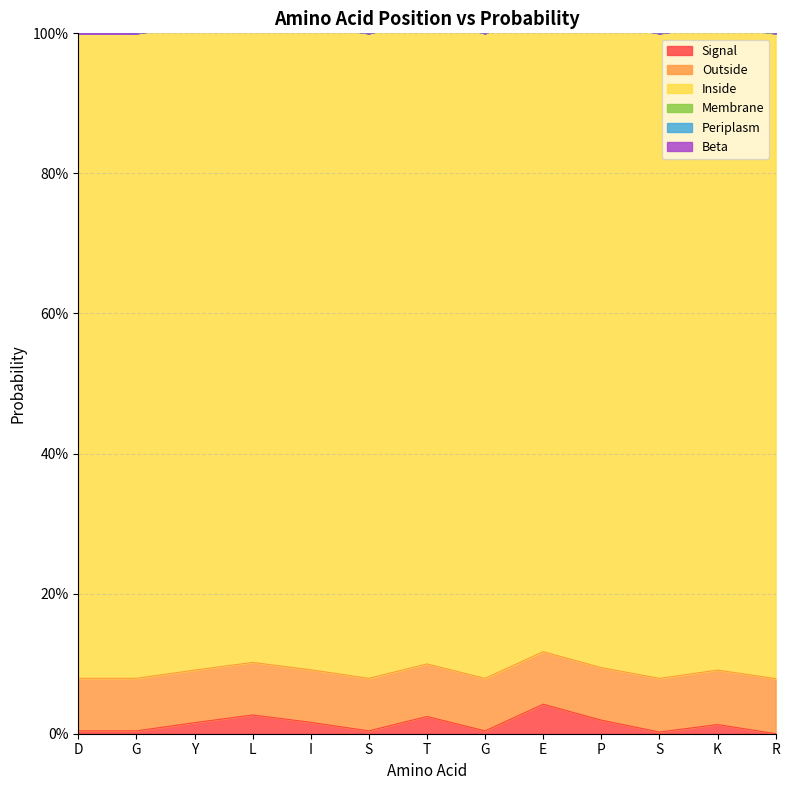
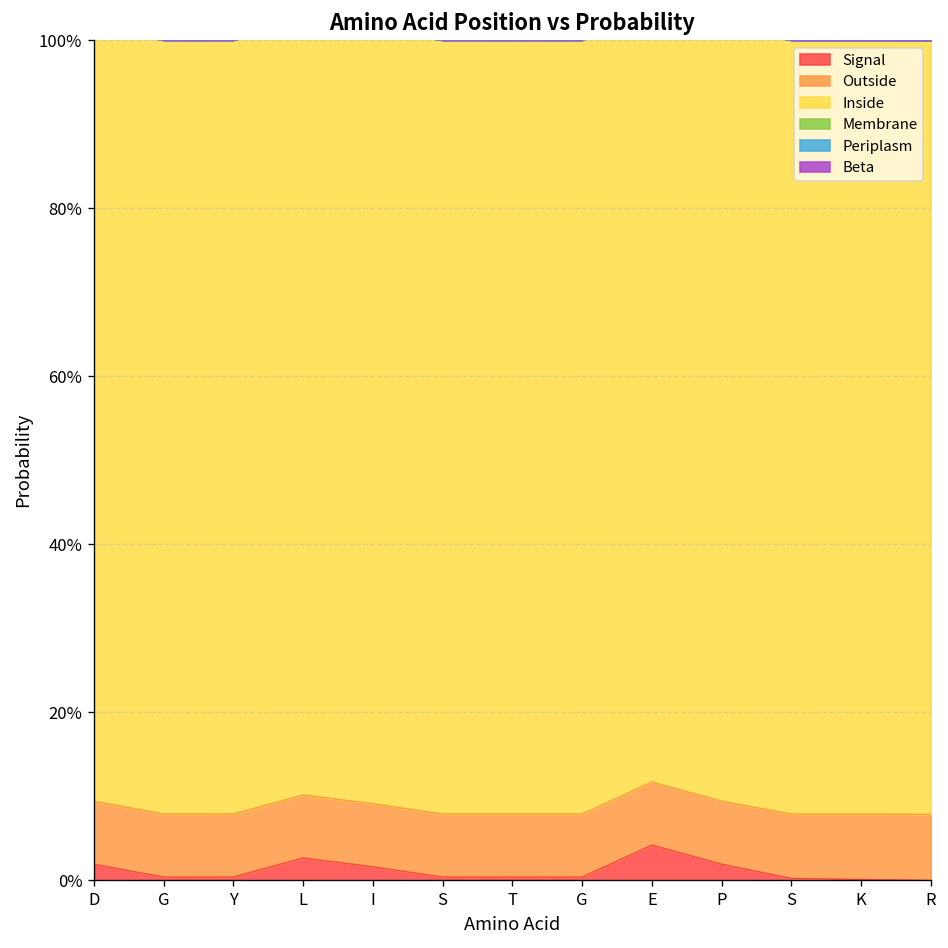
  {
    "Signal": {
-     "D": "0%",
-     "Y": "2%",
+     "D": "2%",
+     "Y": "0%",
      "L": "3%",
      "I": "2%",
-     "T": "2%",
+     "T": "0%",
      "E": "4%",
      "P": "2%",
-     "K": "1%",
+     "K": "0%",
      "R": "0%"
    },
    "Outside": {
      "D": "8%",
      "Y": "8%",
      "L": "8%",
      "I": "8%",
      "T": "8%",
      "E": "8%",
      "P": "8%",
      "K": "8%",
      "R": "8%"
    }
  }
